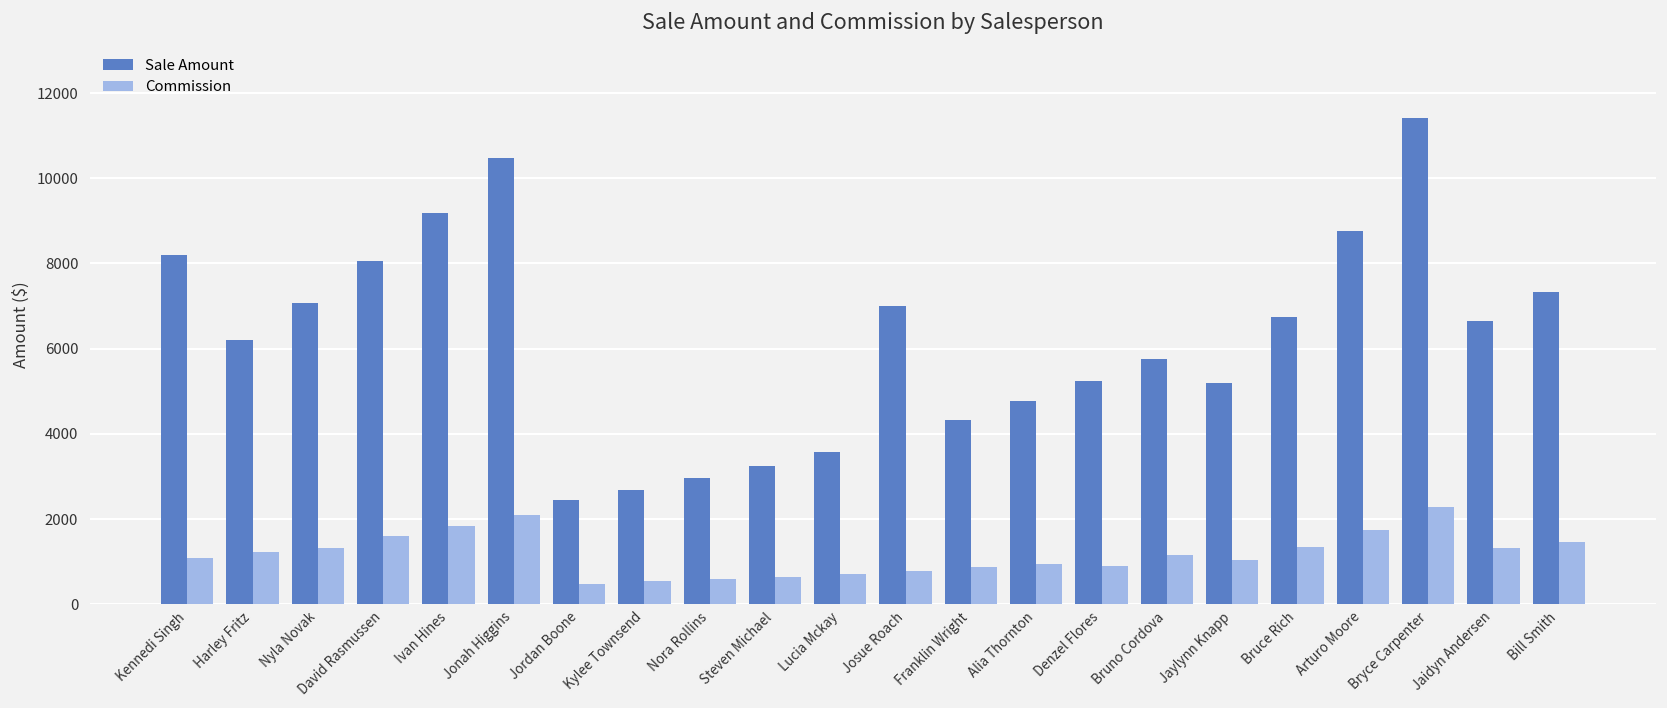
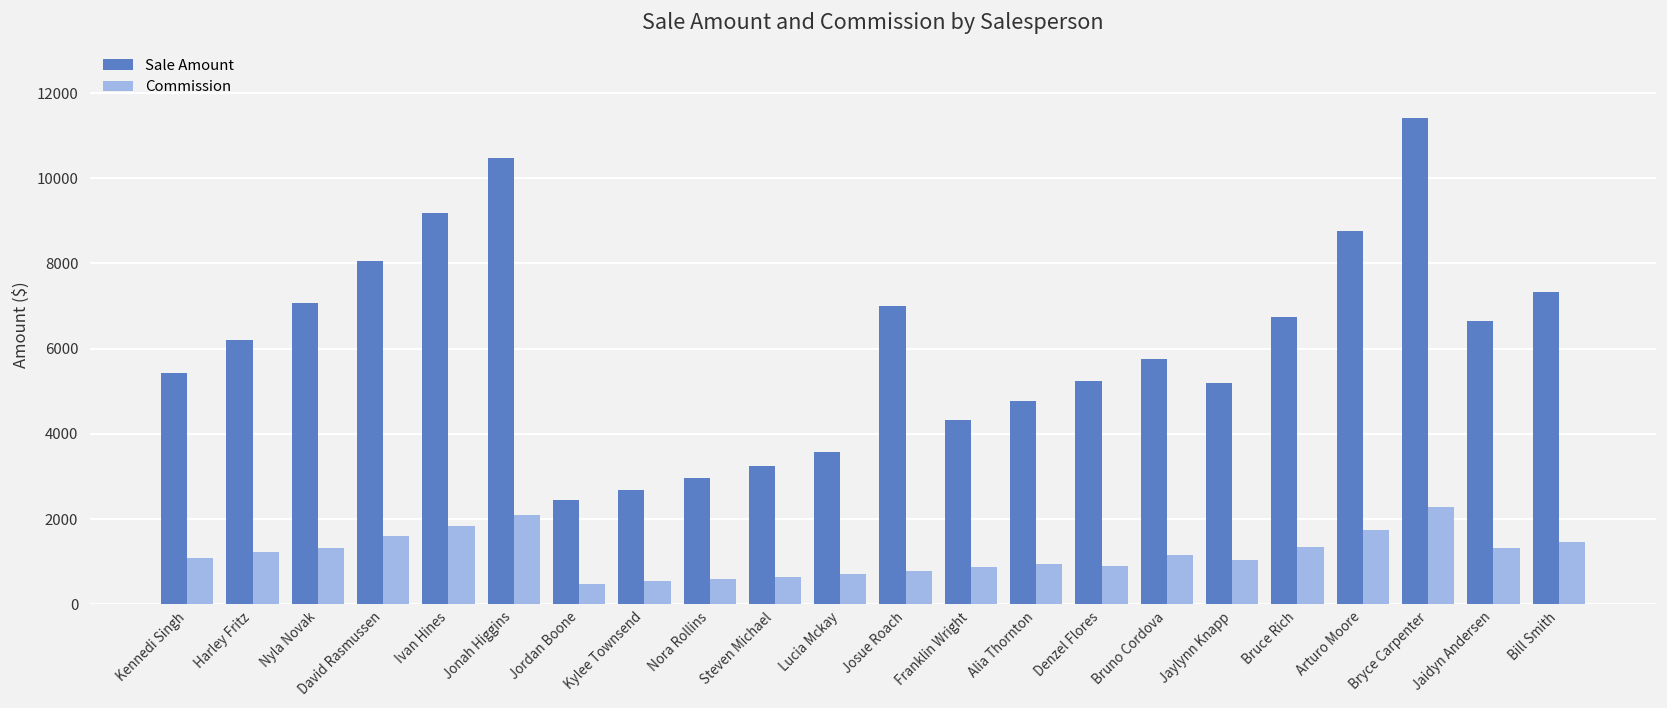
  {
    "Sale Amount": {
-     "Kennedi Singh": 8200,
+     "Kennedi Singh": 5400,
      "Harley Fritz": 6200,
      "Nyla Novak": 7100,
      "David Rasmussen": 8100,
      "Ivan Hines": 9200,
      "Jonah Higgins": 10500,
      "Jordan Boone": 2400,
      "Kylee Townsend": 2700,
      "Nora Rollins": 3000,
      "Steven Michael": 3300,
      "Lucia Mckay": 3600,
      "Josue Roach": 7000,
      "Franklin Wright": 4300,
      "Alia Thornton": 4800,
      "Denzel Flores": 5200,
      "Bruno Cordova": 5800,
      "Jaylynn Knapp": 5200,
      "Bruce Rich": 6700,
      "Arturo Moore": 8800,
      "Bryce Carpenter": 11400,
      "Jaidyn Andersen": 6700,
      "Bill Smith": 7300
    },
    "Commission": {
      "Kennedi Singh": 1100,
      "Harley Fritz": 1200,
      "Nyla Novak": 1300,
      "David Rasmussen": 1600,
      "Ivan Hines": 1800,
      "Jonah Higgins": 2100,
      "Jordan Boone": 500,
      "Kylee Townsend": 500,
      "Nora Rollins": 600,
      "Steven Michael": 700,
      "Lucia Mckay": 700,
      "Josue Roach": 800,
      "Franklin Wright": 900,
      "Alia Thornton": 1000,
      "Denzel Flores": 900,
      "Bruno Cordova": 1200,
      "Jaylynn Knapp": 1000,
      "Bruce Rich": 1300,
      "Arturo Moore": 1800,
      "Bryce Carpenter": 2300,
      "Jaidyn Andersen": 1300,
      "Bill Smith": 1500
    }
  }
